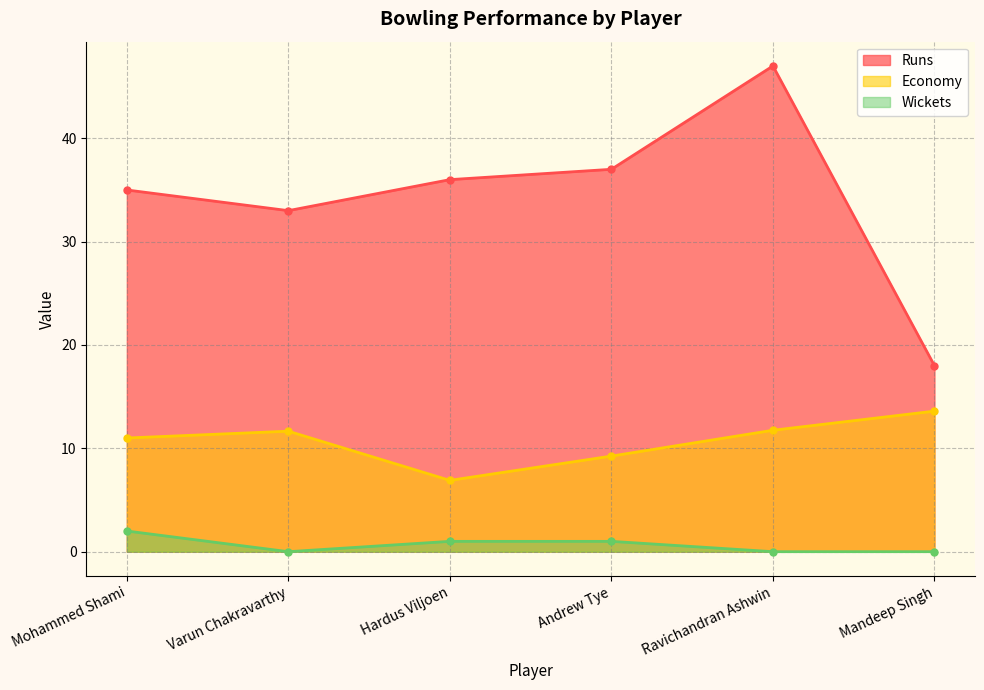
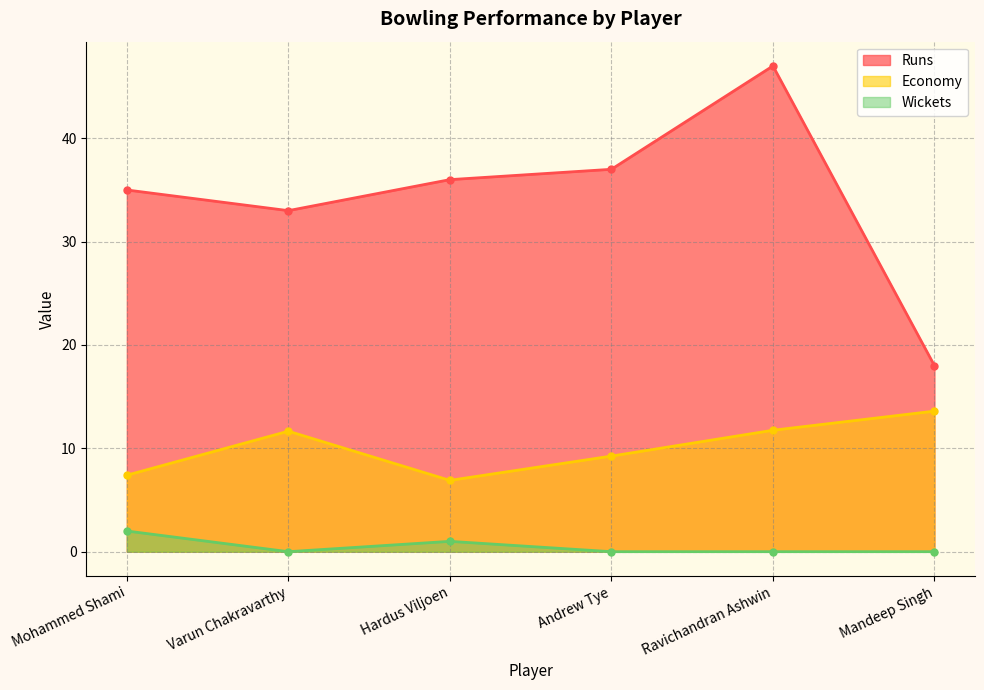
  {
    "Runs": {
      "Mohammed Shami": 35.0,
      "Varun Chakravarthy": 33.0,
      "Hardus Viljoen": 36.0,
      "Andrew Tye": 37.0,
      "Ravichandran Ashwin": 47.0,
      "Mandeep Singh": 18.0
    },
    "Economy": {
-     "Mohammed Shami": 11.0,
+     "Mohammed Shami": 7.4,
      "Varun Chakravarthy": 11.7,
      "Hardus Viljoen": 6.9,
      "Andrew Tye": 9.3,
      "Ravichandran Ashwin": 11.8,
      "Mandeep Singh": 13.6
    },
    "Wickets": {
      "Mohammed Shami": 2,
      "Varun Chakravarthy": 0,
      "Hardus Viljoen": 1,
-     "Andrew Tye": 1,
+     "Andrew Tye": 0,
      "Ravichandran Ashwin": 0,
      "Mandeep Singh": 0
    }
  }
